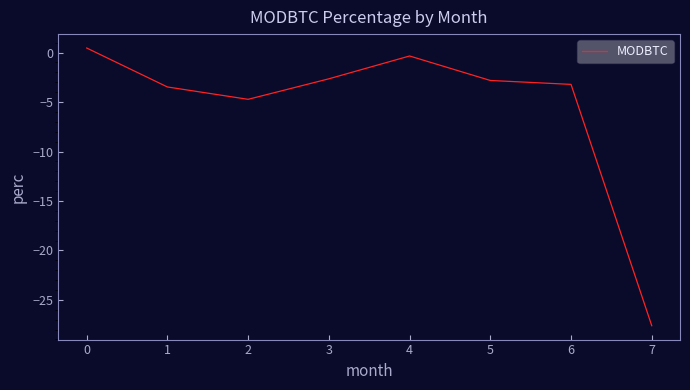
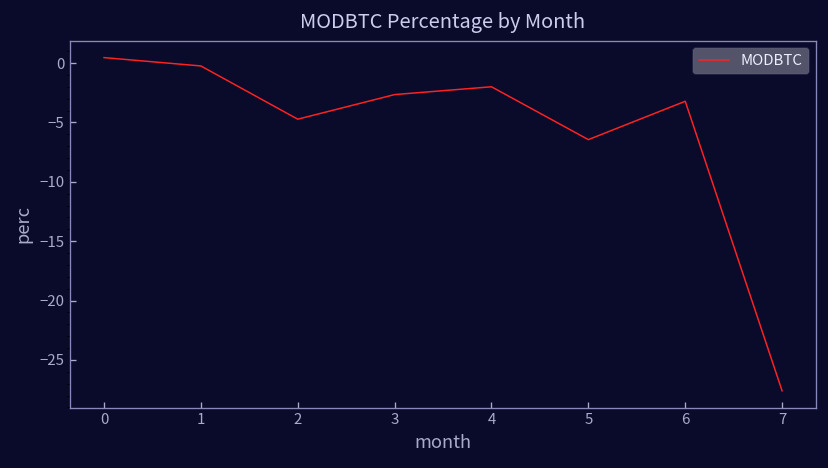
  {
    "0": 0,
-   "1": -3,
+   "1": 0,
    "2": -5,
    "3": -3,
-   "4": 0,
-   "5": -3,
+   "4": -2,
+   "5": -6,
    "6": -3,
    "7": -28
  }
